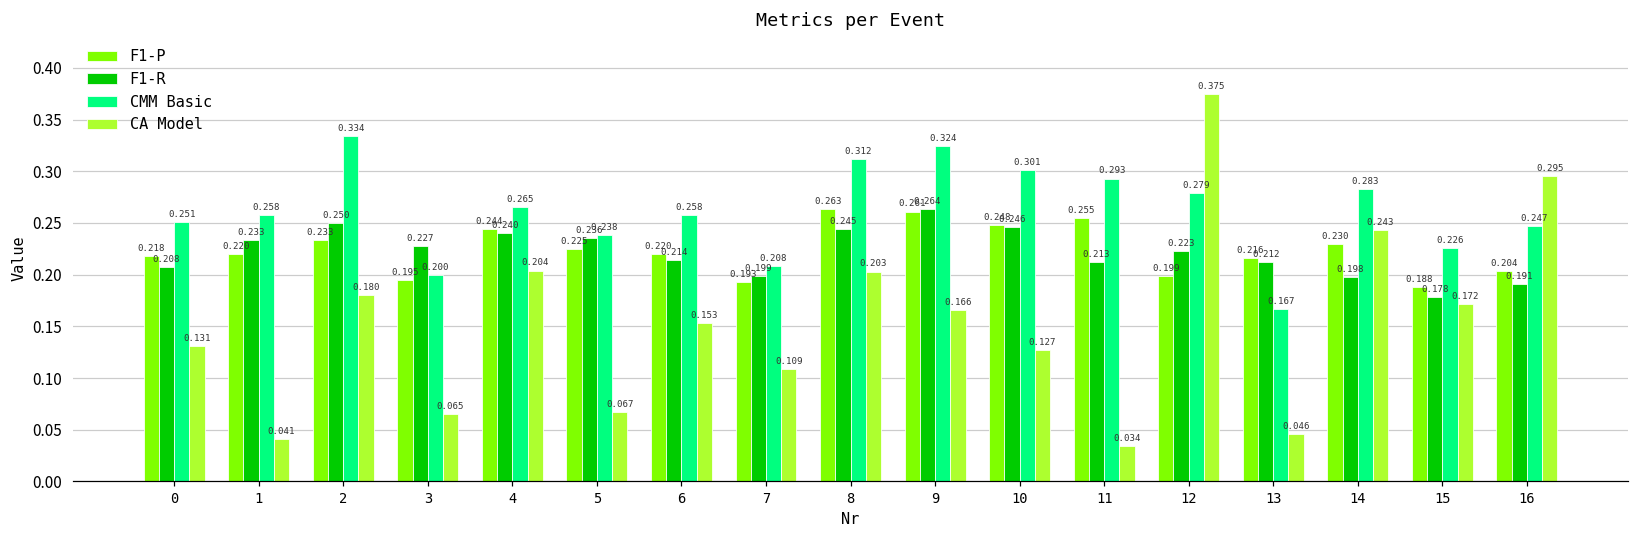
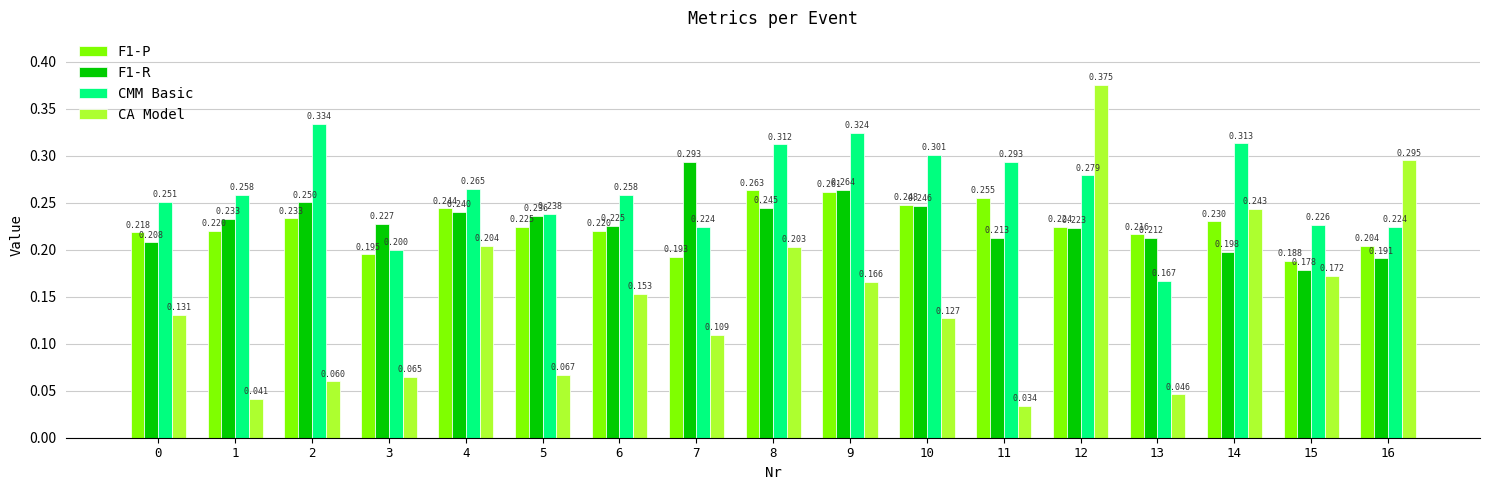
  {
    "F1-P": {
      "0": 0.218,
      "1": 0.220,
      "2": 0.233,
      "3": 0.195,
      "5": 0.225,
      "8": 0.263,
      "11": 0.255,
-     "12": 0.199,
+     "12": 0.224,
      "14": 0.230,
      "15": 0.188,
      "16": 0.204
    },
    "F1-R": {
      "0": 0.208,
      "1": 0.233,
      "2": 0.250,
      "3": 0.227,
-     "6": 0.214,
-     "7": 0.199,
+     "6": 0.225,
+     "7": 0.293,
      "8": 0.245,
      "11": 0.213,
      "12": 0.223,
      "14": 0.198,
      "15": 0.178,
      "16": 0.191
    },
    "CMM Basic": {
      "0": 0.251,
      "1": 0.258,
      "2": 0.334,
      "3": 0.200,
      "4": 0.265,
      "6": 0.258,
-     "7": 0.208,
+     "7": 0.224,
      "8": 0.312,
      "9": 0.324,
      "10": 0.301,
      "11": 0.293,
      "12": 0.279,
      "13": 0.167,
-     "14": 0.283,
+     "14": 0.313,
      "15": 0.226,
-     "16": 0.247
+     "16": 0.224
    },
    "CA Model": {
      "0": 0.131,
      "1": 0.041,
-     "2": 0.180,
+     "2": 0.060,
      "3": 0.065,
      "4": 0.204,
      "5": 0.067,
      "6": 0.153,
      "7": 0.109,
      "8": 0.203,
      "9": 0.166,
      "10": 0.127,
      "11": 0.034,
      "12": 0.375,
      "13": 0.046,
      "14": 0.243,
      "15": 0.172,
      "16": 0.295
    }
  }
